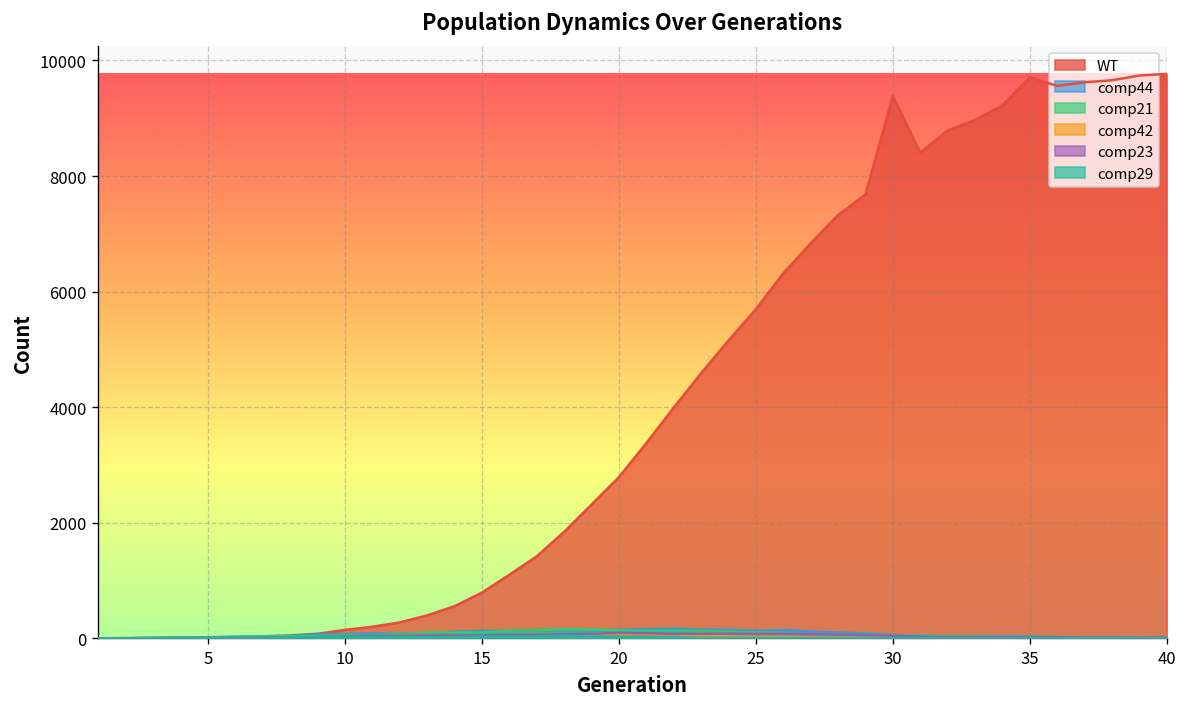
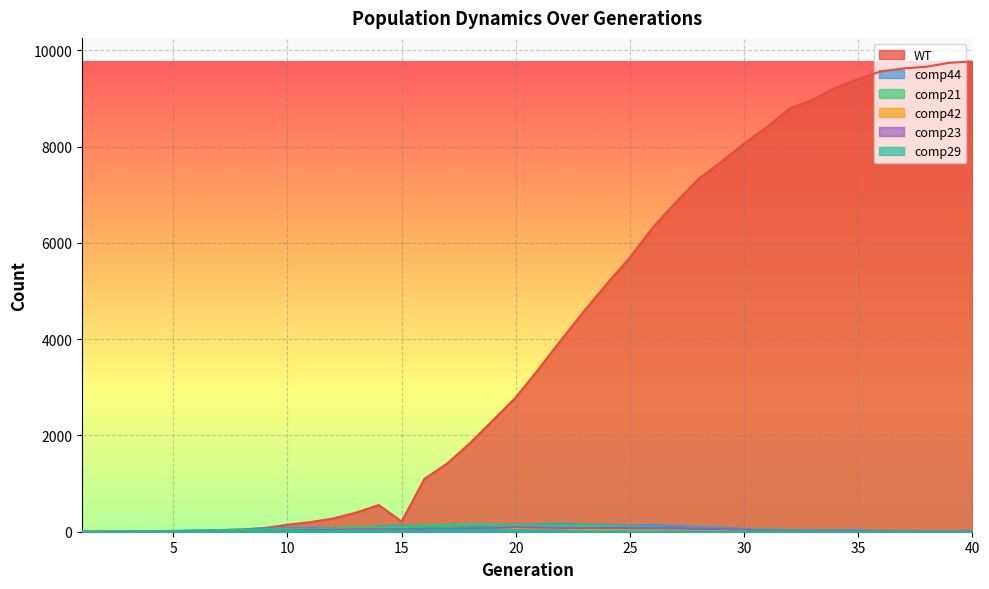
  {
    "WT": {
      "10": 100,
-     "15": 800,
+     "15": 200,
      "20": 2800,
      "25": 5700,
-     "30": 9400,
-     "35": 9700,
+     "30": 8100,
+     "35": 9400,
      "40": 9800
    }
  }
